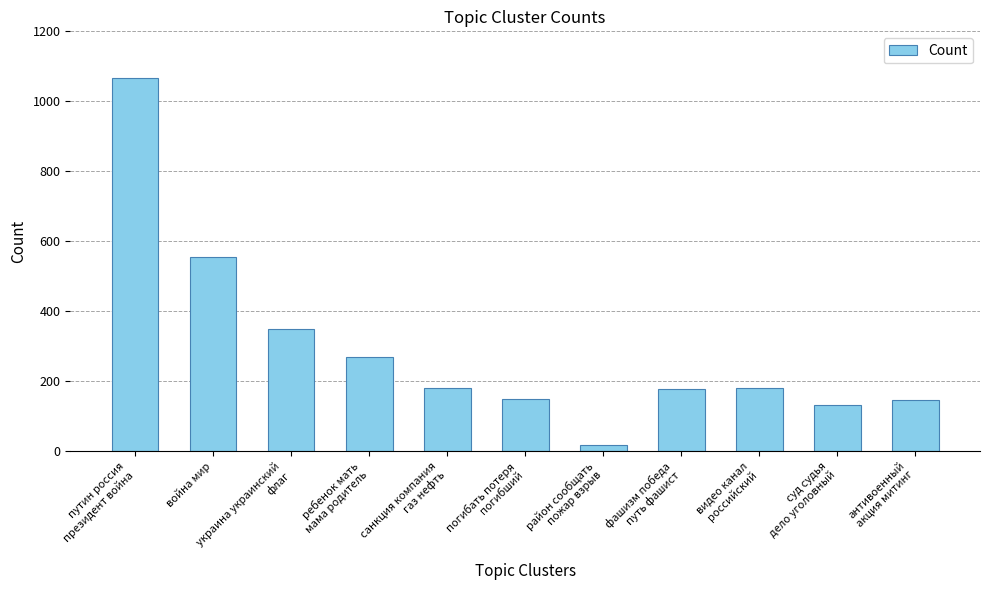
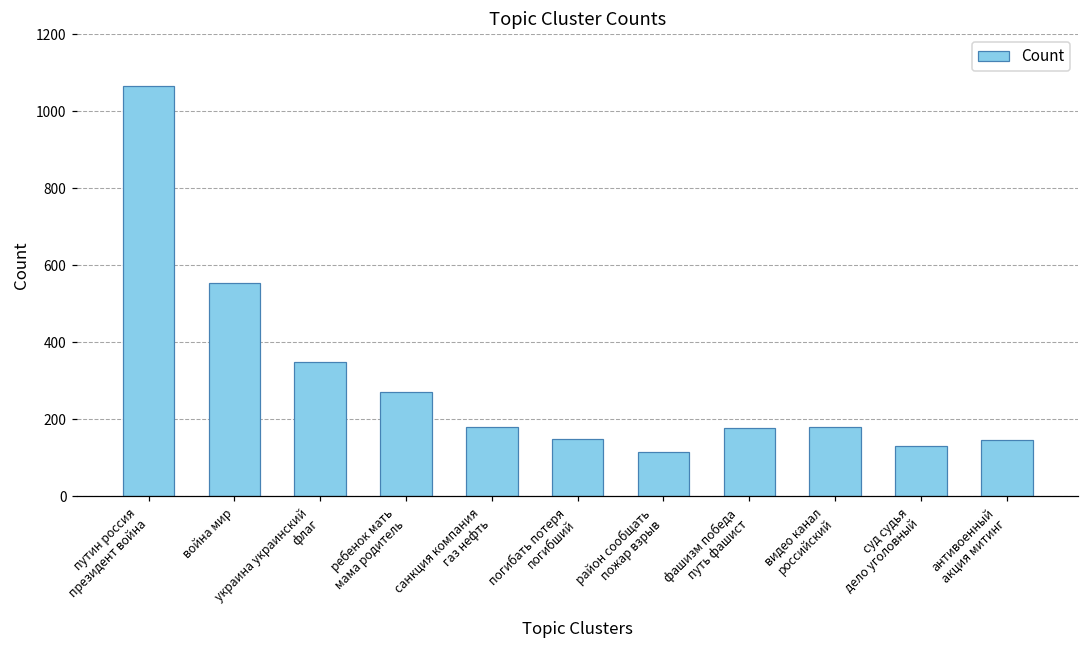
  {
    "путин россия президент война": 1070,
    "война мир": 560,
    "украина украинский флаг": 350,
    "ребенок мать мама родитель": 270,
    "санкция компания газ нефть": 180,
    "погибать потеря погибший": 150,
-   "район сообщать пожар взрыв": 20,
+   "район сообщать пожар взрыв": 120,
    "фашизм победа путь фашист": 180,
    "видео канал российский": 180,
    "суд судья дело уголовный": 130,
    "антивоенный акция митинг": 150
  }
